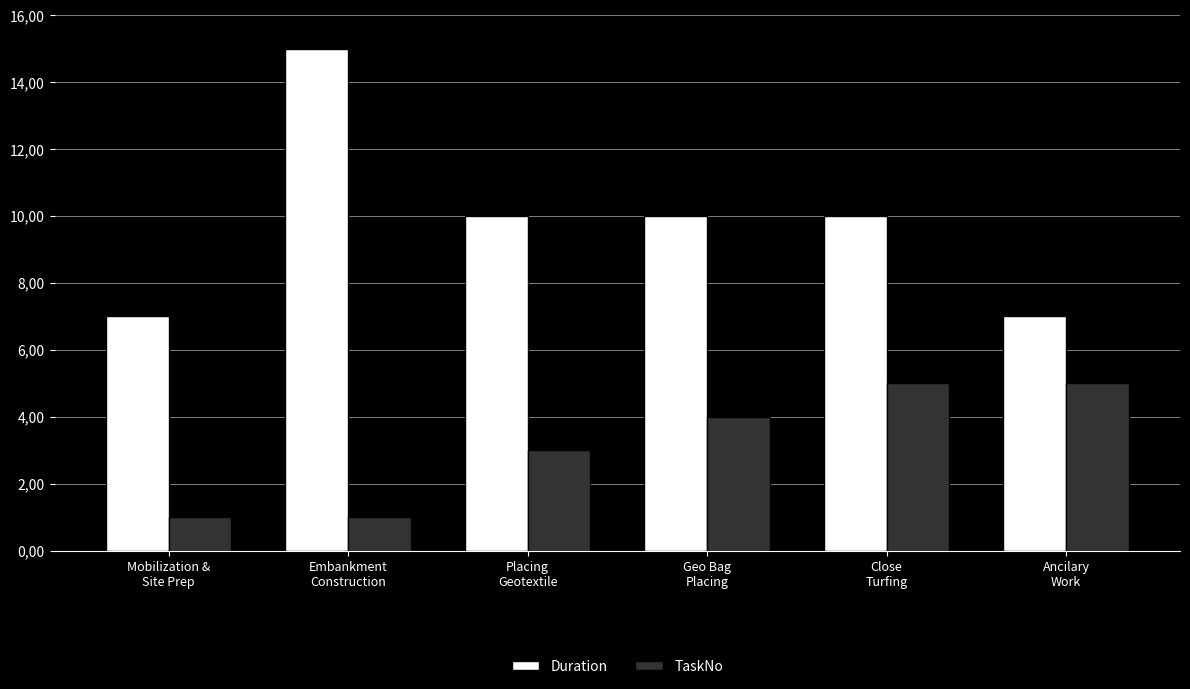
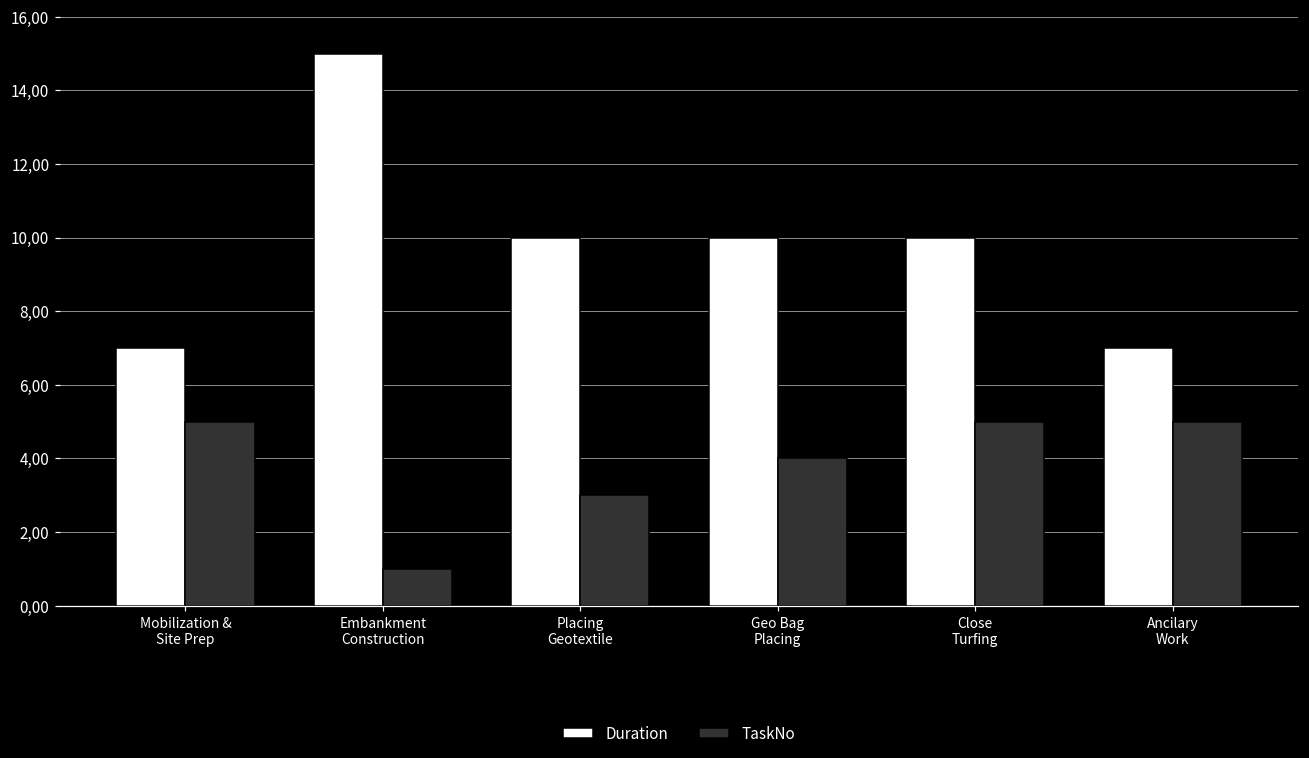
  {
    "Duration": {
      "Mobilization & Site Prep": 700,
      "Embankment Construction": 1500,
      "Placing Geotextile": 1000,
      "Geo Bag Placing": 1000,
      "Close Turfing": 1000,
      "Ancilary Work": 700
    },
    "TaskNo": {
-     "Mobilization & Site Prep": 100,
+     "Mobilization & Site Prep": 500,
      "Embankment Construction": 100,
      "Placing Geotextile": 300,
      "Geo Bag Placing": 400,
      "Close Turfing": 500,
      "Ancilary Work": 500
    }
  }
